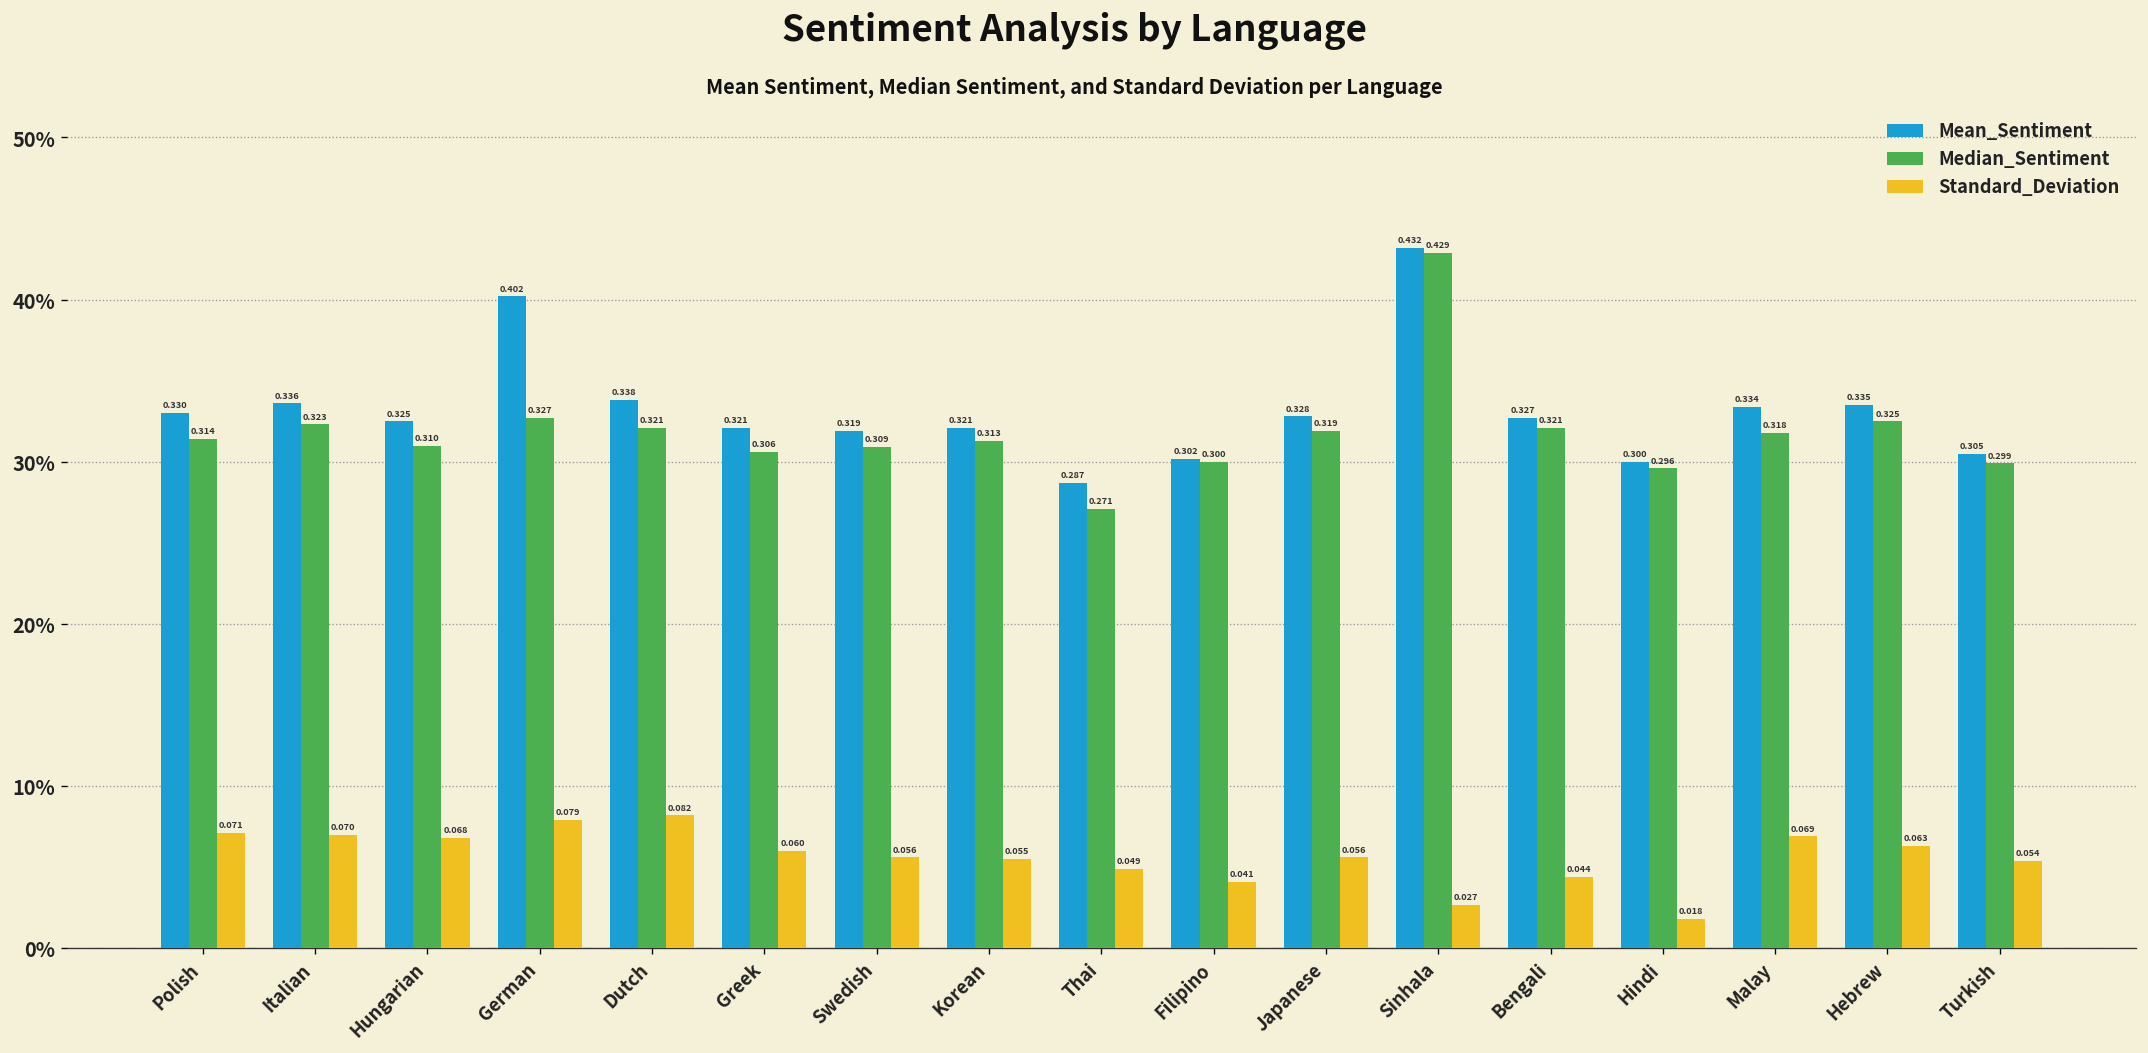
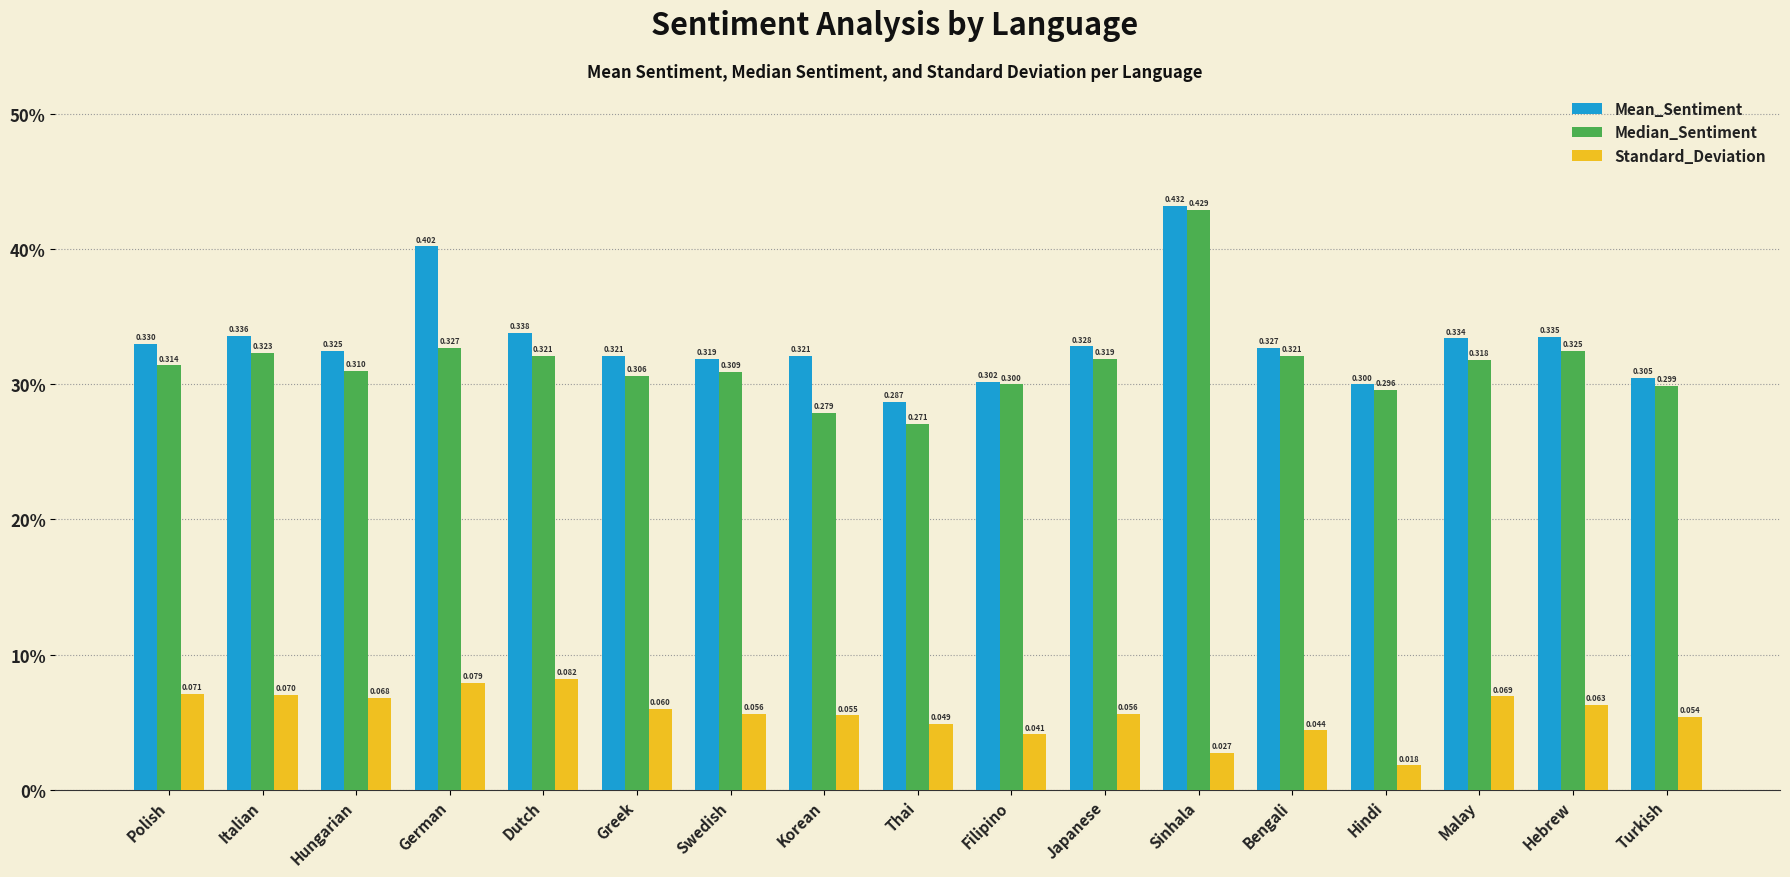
  {
    "Mean_Sentiment": {
      "Polish": 0.330,
      "Italian": 0.336,
      "Hungarian": 0.325,
      "German": 0.402,
      "Dutch": 0.338,
      "Greek": 0.321,
      "Swedish": 0.319,
      "Korean": 0.321,
      "Thai": 0.287,
      "Filipino": 0.302,
      "Japanese": 0.328,
      "Sinhala": 0.432,
      "Bengali": 0.327,
      "Hindi": 0.300,
      "Malay": 0.334,
      "Hebrew": 0.335,
      "Turkish": 0.305
    },
    "Median_Sentiment": {
      "Polish": 0.314,
      "Italian": 0.323,
      "Hungarian": 0.310,
      "German": 0.327,
      "Dutch": 0.321,
      "Greek": 0.306,
      "Swedish": 0.309,
-     "Korean": 0.313,
+     "Korean": 0.279,
      "Thai": 0.271,
      "Filipino": 0.300,
      "Japanese": 0.319,
      "Sinhala": 0.429,
      "Bengali": 0.321,
      "Hindi": 0.296,
      "Malay": 0.318,
      "Hebrew": 0.325,
      "Turkish": 0.299
    },
    "Standard_Deviation": {
      "Polish": 0.071,
      "Italian": 0.070,
      "Hungarian": 0.068,
      "German": 0.079,
      "Dutch": 0.082,
      "Greek": 0.060,
      "Swedish": 0.056,
      "Korean": 0.055,
      "Thai": 0.049,
      "Filipino": 0.041,
      "Japanese": 0.056,
      "Sinhala": 0.027,
      "Bengali": 0.044,
      "Hindi": 0.018,
      "Malay": 0.069,
      "Hebrew": 0.063,
      "Turkish": 0.054
    }
  }
